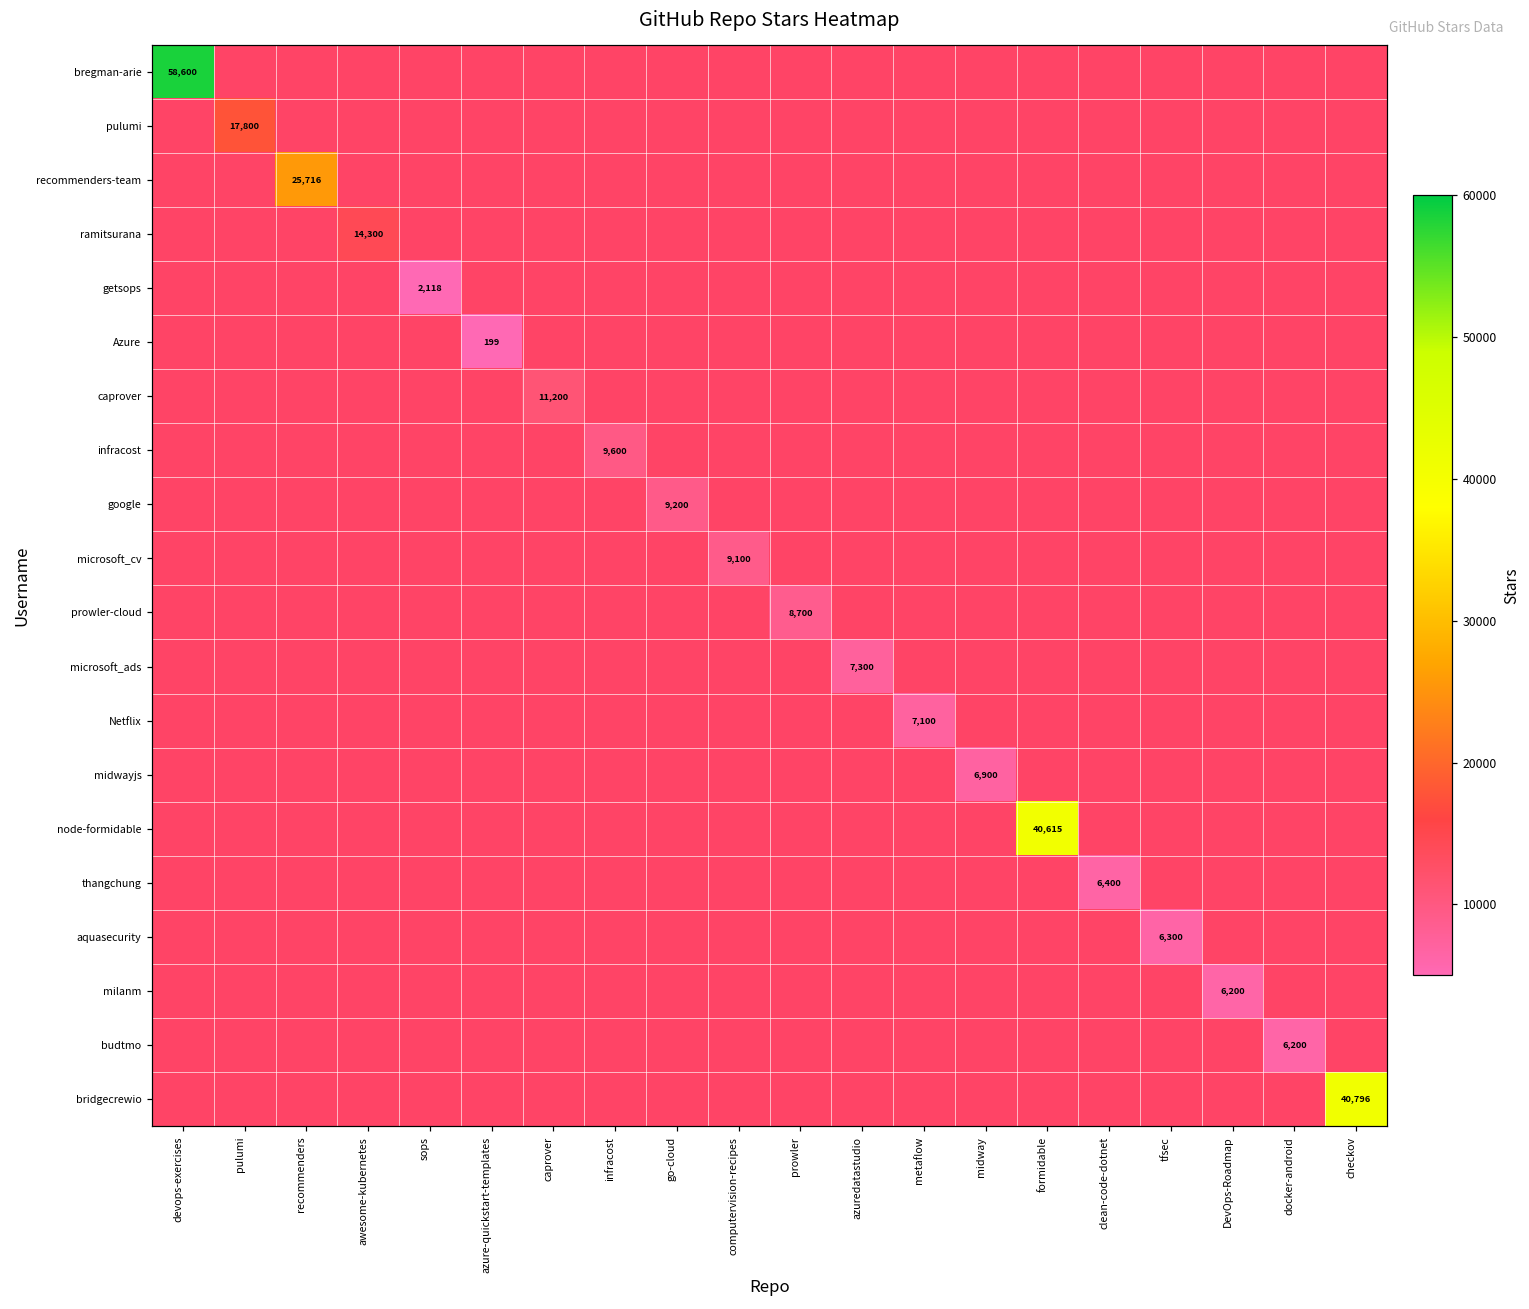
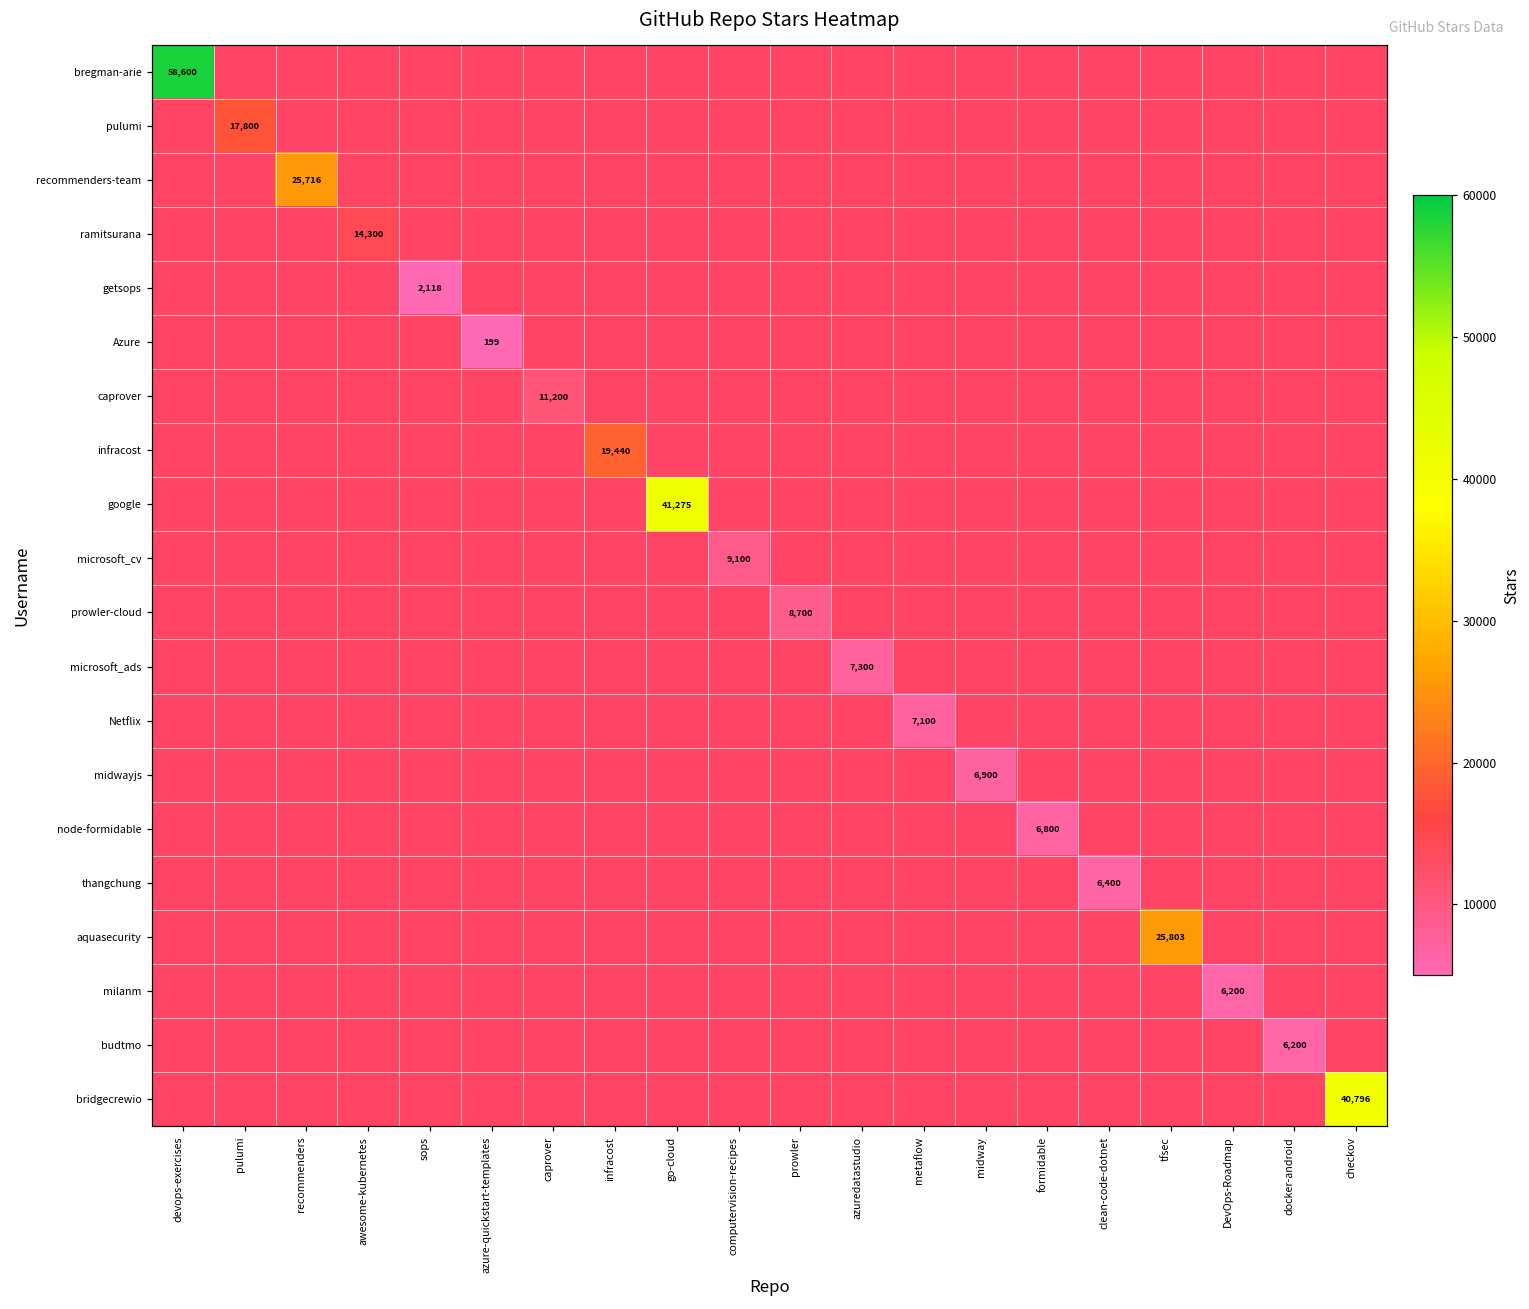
  {
    "bregman-arie": {
      "devops-exercises": "58,600"
    },
    "pulumi": {
      "pulumi": "17,800"
    },
    "recommenders-team": {
      "recommenders": "25,716"
    },
    "ramitsurana": {
      "awesome-kubernetes": "14,300"
    },
    "getsops": {
      "sops": "2,118"
    },
    "Azure": {
      "azure-quickstart-templates": "199"
    },
    "caprover": {
      "caprover": "11,200"
    },
    "infracost": {
-     "infracost": "9,600"
+     "infracost": "19,440"
    },
    "google": {
-     "go-cloud": "9,200"
+     "go-cloud": "41,275"
    },
    "microsoft_cv": {
      "computervision-recipes": "9,100"
    },
    "prowler-cloud": {
      "prowler": "8,700"
    },
    "microsoft_ads": {
      "azuredatastudio": "7,300"
    },
    "Netflix": {
      "metaflow": "7,100"
    },
    "midwayjs": {
      "midway": "6,900"
    },
    "node-formidable": {
-     "formidable": "40,615"
+     "formidable": "6,800"
    },
    "thangchung": {
      "clean-code-dotnet": "6,400"
    },
    "aquasecurity": {
-     "tfsec": "6,300"
+     "tfsec": "25,803"
    },
    "milanm": {
      "DevOps-Roadmap": "6,200"
    },
    "budtmo": {
      "docker-android": "6,200"
    },
    "bridgecrewio": {
      "checkov": "40,796"
    }
  }
